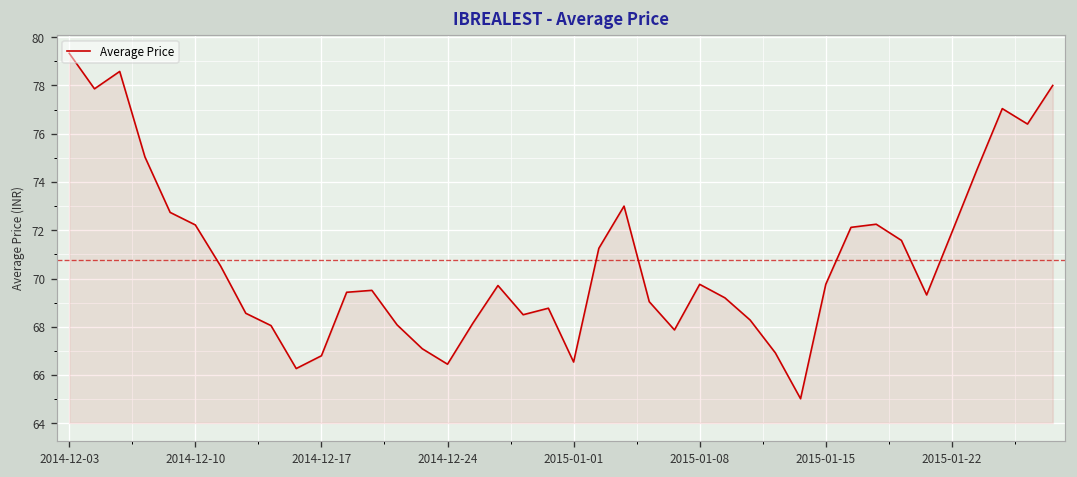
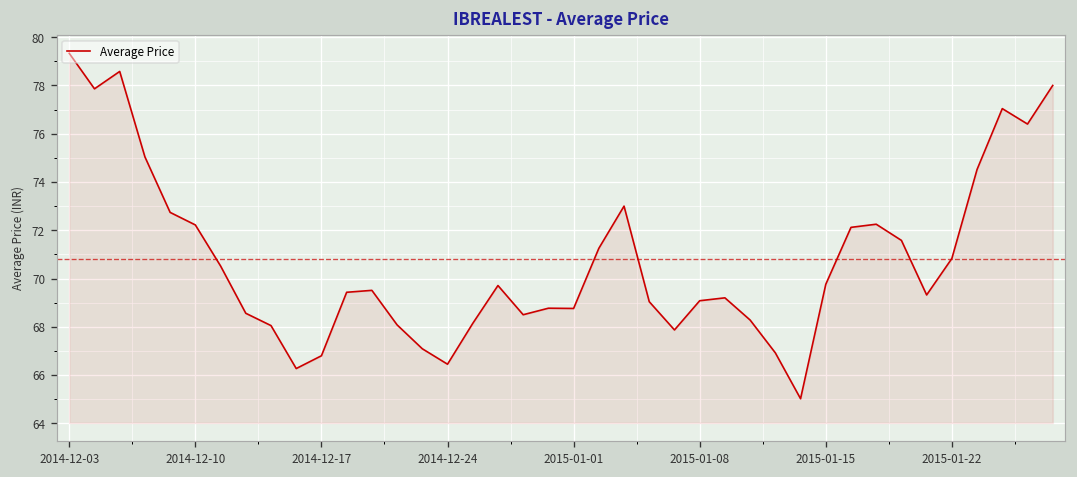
  {
    "2014-12-10": 72.2,
    "2014-12-17": 66.8,
    "2014-12-24": 66.5,
-   "2015-01-01": 66.5,
-   "2015-01-08": 69.8,
+   "2015-01-01": 68.8,
+   "2015-01-08": 69.1,
    "2015-01-15": 69.8,
-   "2015-01-22": 71.9
+   "2015-01-22": 70.8
  }
